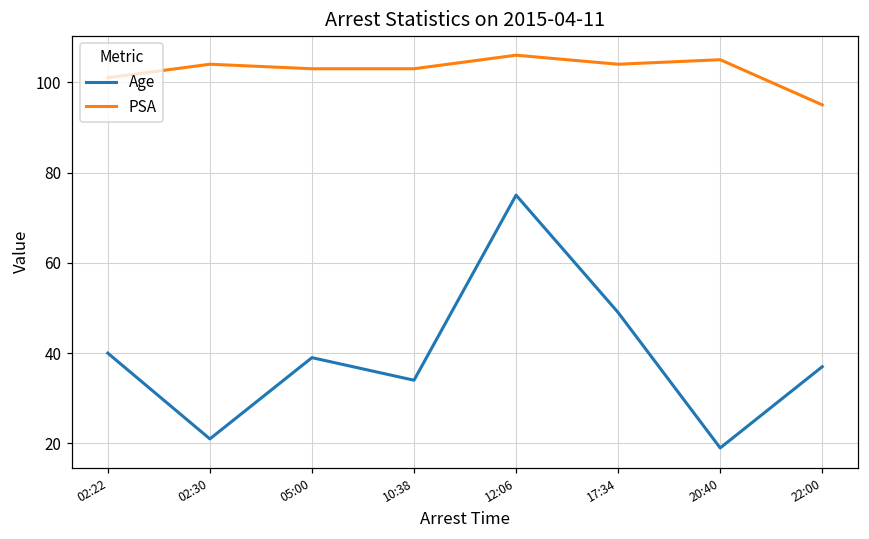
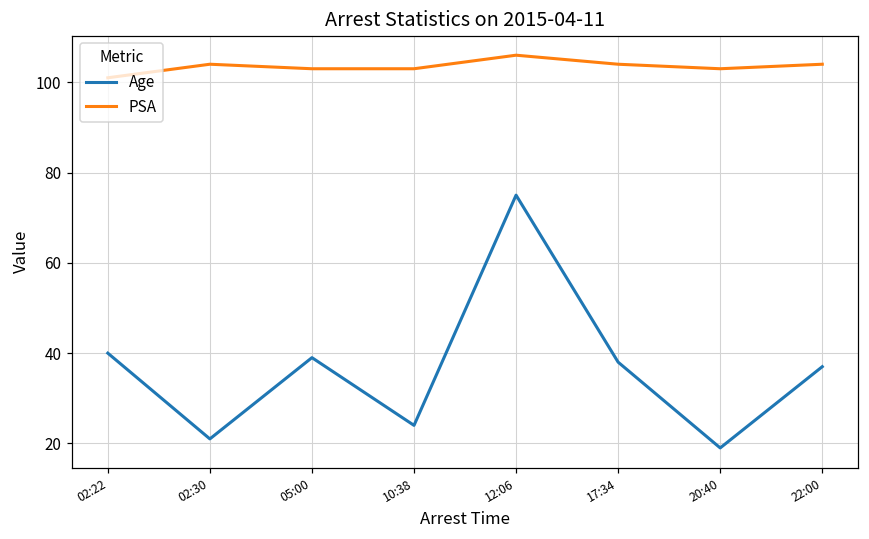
  {
    "Age": {
      "02:22": 40,
      "02:30": 21,
      "05:00": 39,
-     "10:38": 34,
+     "10:38": 24,
      "12:06": 75,
-     "17:34": 49,
+     "17:34": 38,
      "20:40": 19,
      "22:00": 37
    },
    "PSA": {
      "02:30": 104,
      "05:00": 103,
      "10:38": 103,
      "12:06": 106,
      "17:34": 104,
-     "20:40": 105,
-     "22:00": 95
+     "20:40": 103,
+     "22:00": 104
    }
  }
